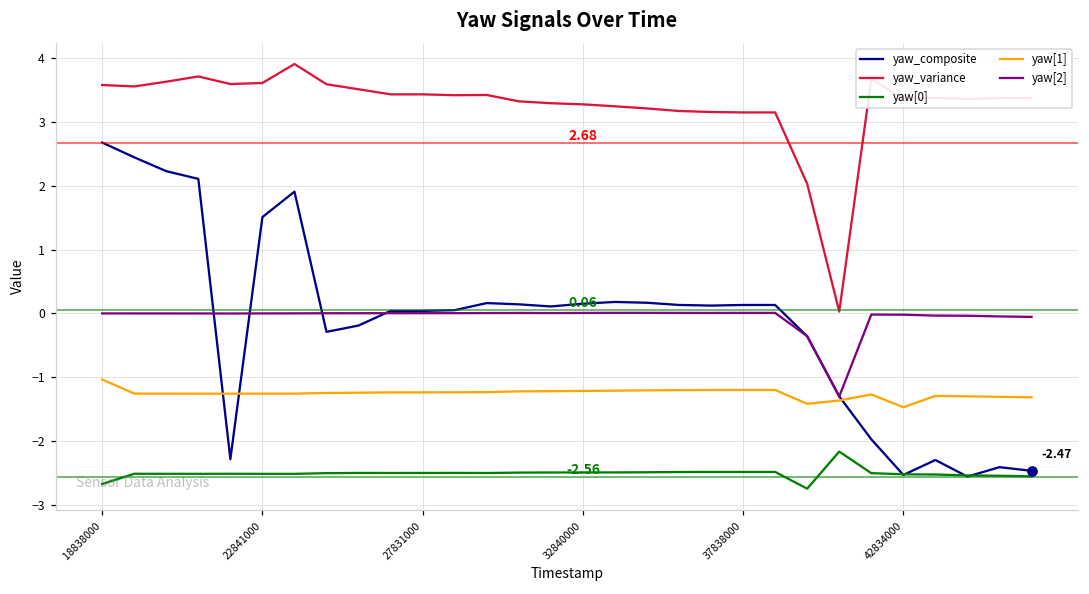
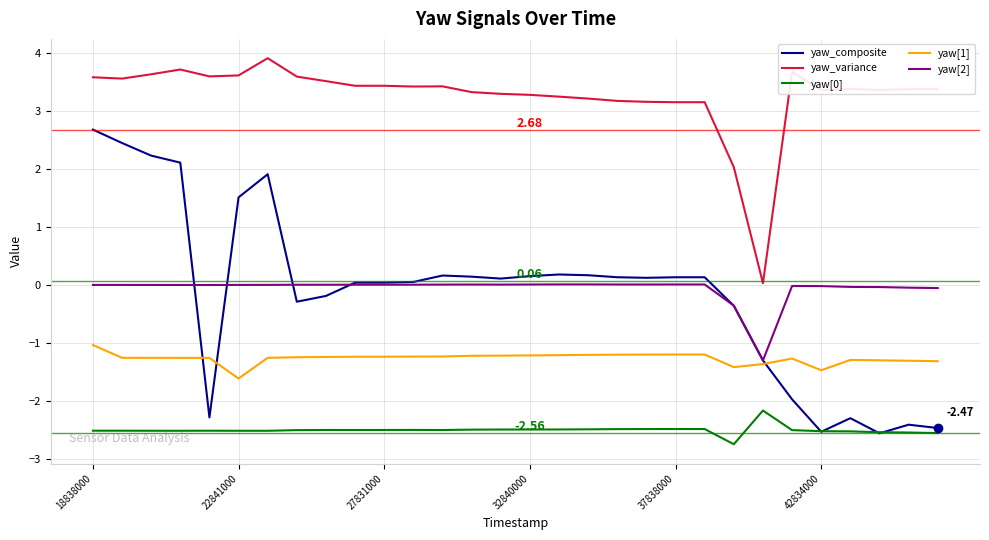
  {
    "yaw_variance": {
      "18838000": 3.6,
      "22841000": 3.6,
      "27831000": 3.4,
      "37838000": 3.2
    },
    "yaw[0]": {
-     "18838000": -2.7,
+     "18838000": -2.5,
      "22841000": -2.5,
      "27831000": -2.5,
      "37838000": -2.5
    },
    "yaw[1]": {
      "18838000": -1.0,
-     "22841000": -1.3,
+     "22841000": -1.6,
      "27831000": -1.2,
      "32840000": -1.2,
      "37838000": -1.2,
      "42834000": -1.5
    },
    "yaw[2]": {
      "18838000": 0.0,
      "22841000": 0.0,
      "32840000": 0.0,
      "37838000": 0.0,
      "42834000": 0.0
    }
  }
